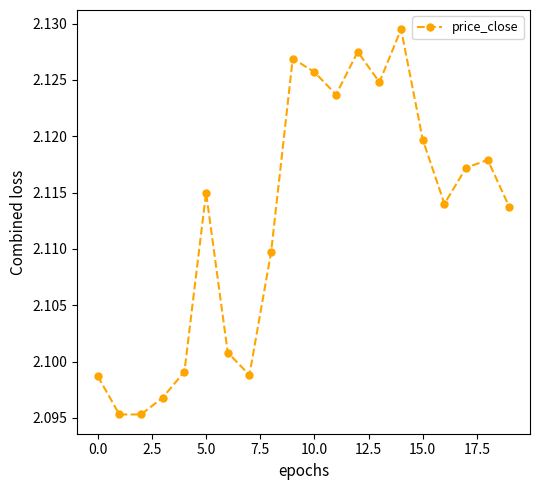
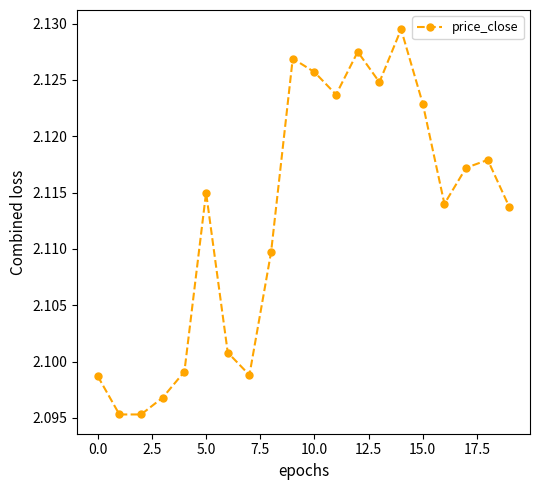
  {
    "0.0": 2.0987,
    "5.0": 2.1150,
    "10.0": 2.1257,
-   "15.0": 2.1197
+   "15.0": 2.1229
  }
